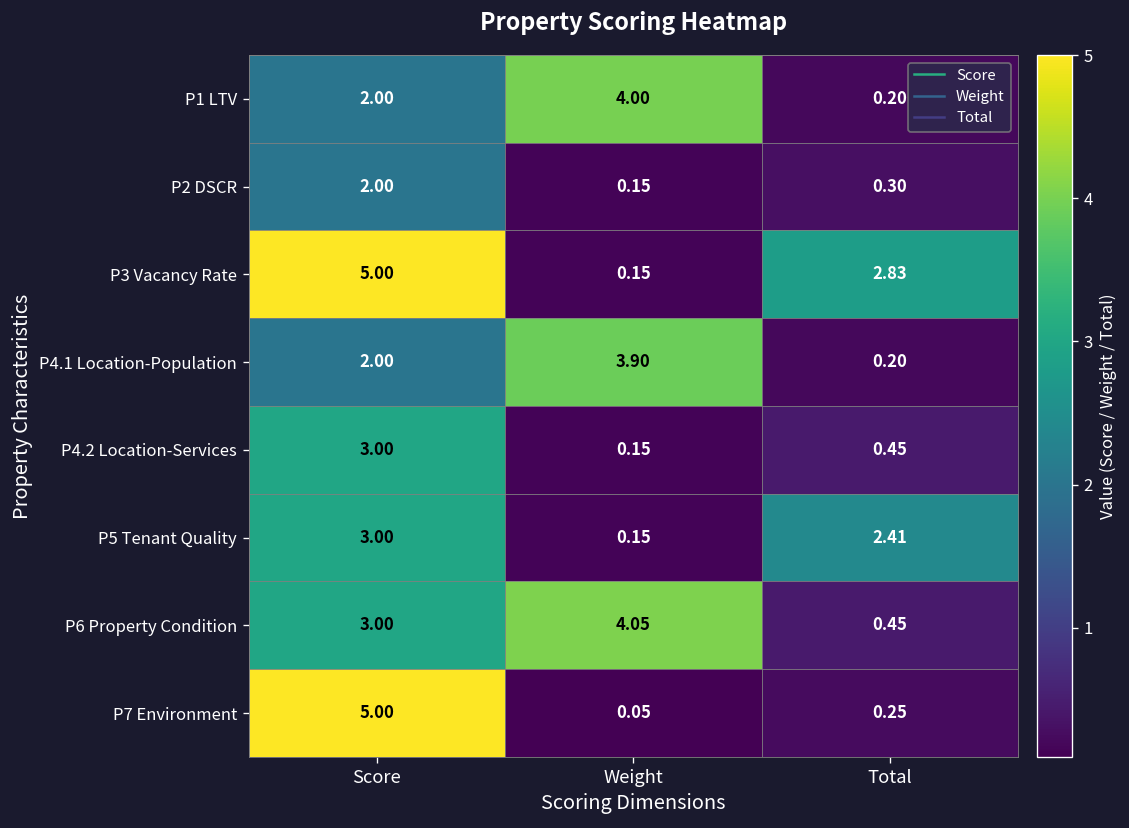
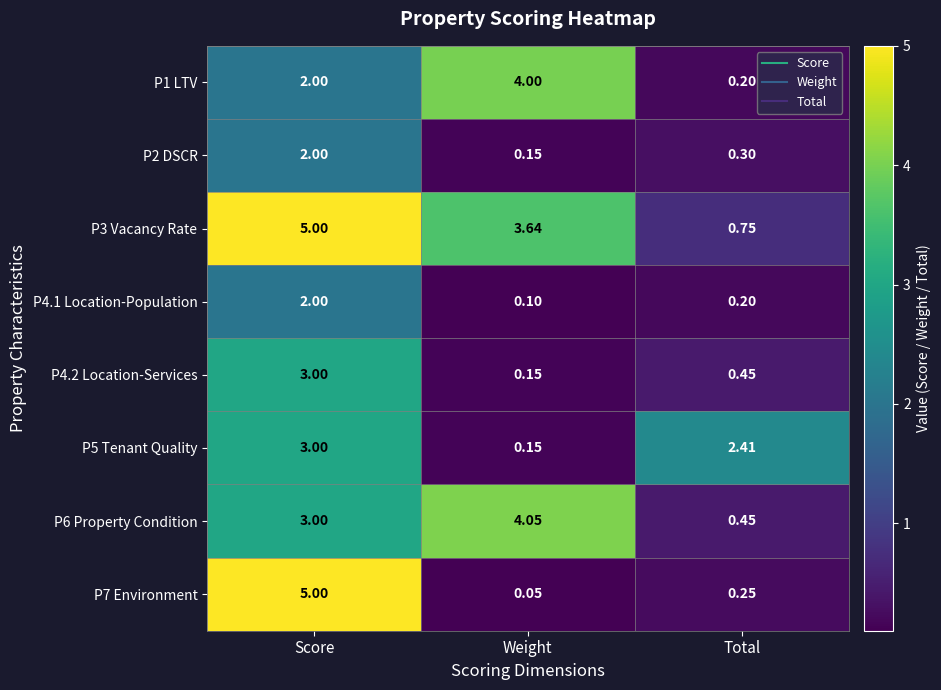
  {
    "P1 LTV": {
      "Score": 2.00,
      "Weight": 4.00,
      "Total": 0.20
    },
    "P2 DSCR": {
      "Score": 2.00,
      "Weight": 0.15,
      "Total": 0.30
    },
    "P3 Vacancy Rate": {
      "Score": 5.00,
-     "Weight": 0.15,
-     "Total": 2.83
+     "Weight": 3.64,
+     "Total": 0.75
    },
    "P4.1 Location-Population": {
      "Score": 2.00,
-     "Weight": 3.90,
+     "Weight": 0.10,
      "Total": 0.20
    },
    "P4.2 Location-Services": {
      "Score": 3.00,
      "Weight": 0.15,
      "Total": 0.45
    },
    "P5 Tenant Quality": {
      "Score": 3.00,
      "Weight": 0.15,
      "Total": 2.41
    },
    "P6 Property Condition": {
      "Score": 3.00,
      "Weight": 4.05,
      "Total": 0.45
    },
    "P7 Environment": {
      "Score": 5.00,
      "Weight": 0.05,
      "Total": 0.25
    }
  }
